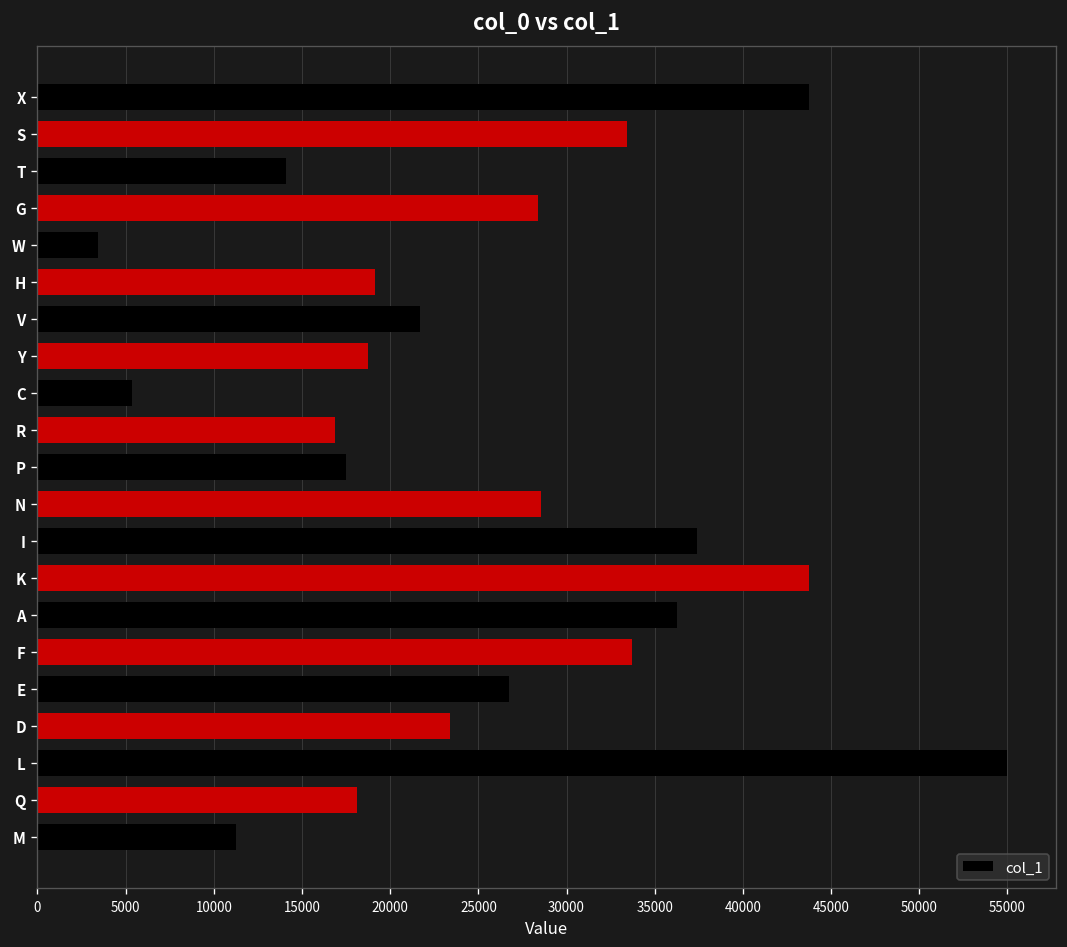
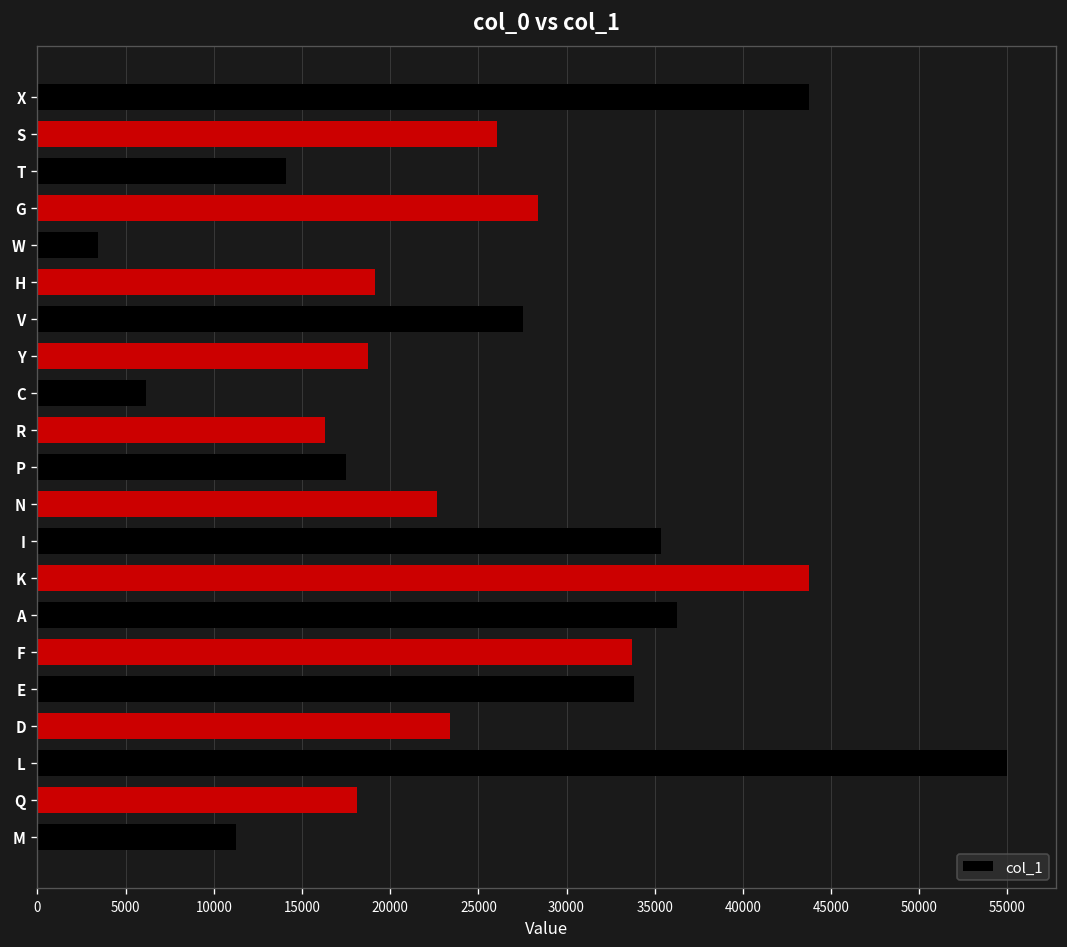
  {
    "X": 43700,
-   "S": 33400,
+   "S": 26000,
    "T": 14100,
    "G": 28400,
    "W": 3400,
    "H": 19200,
-   "V": 21700,
+   "V": 27500,
    "Y": 18800,
-   "C": 5400,
-   "R": 16900,
+   "C": 6200,
+   "R": 16300,
    "P": 17500,
-   "N": 28500,
-   "I": 37400,
+   "N": 22600,
+   "I": 35300,
    "K": 43800,
    "A": 36300,
    "F": 33700,
-   "E": 26700,
+   "E": 33800,
    "D": 23400,
    "L": 55000,
    "Q": 18100,
    "M": 11300
  }
